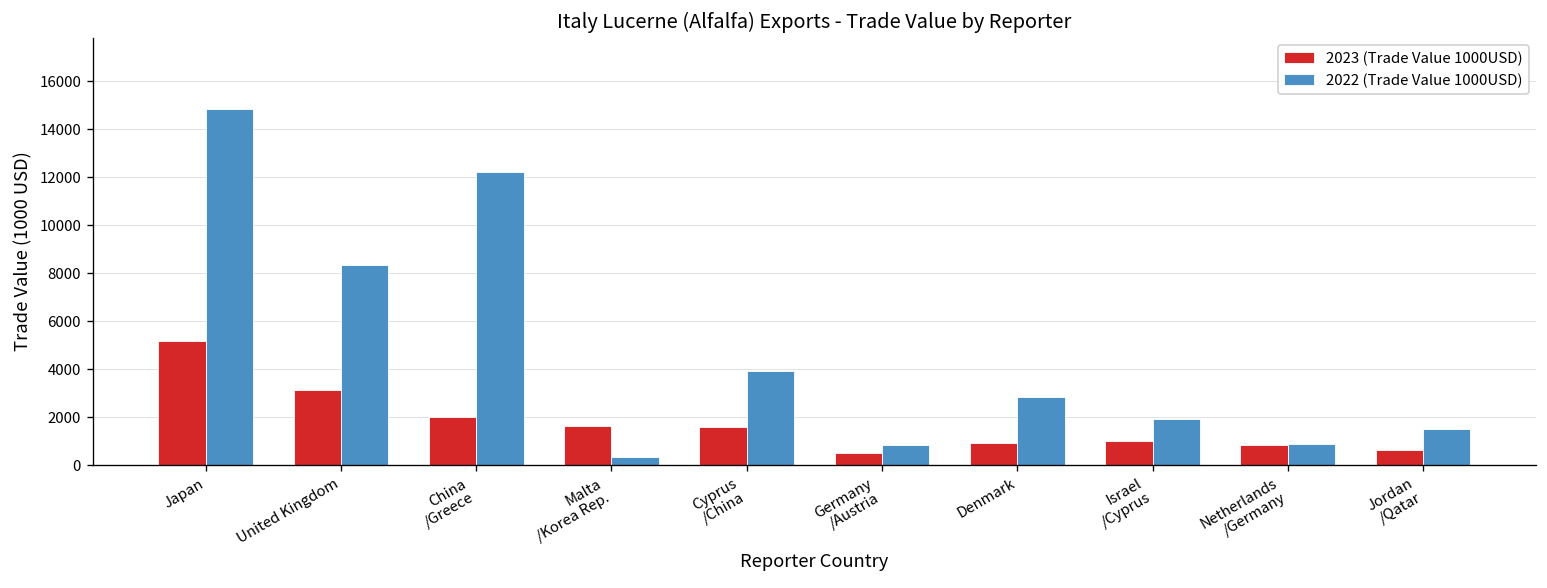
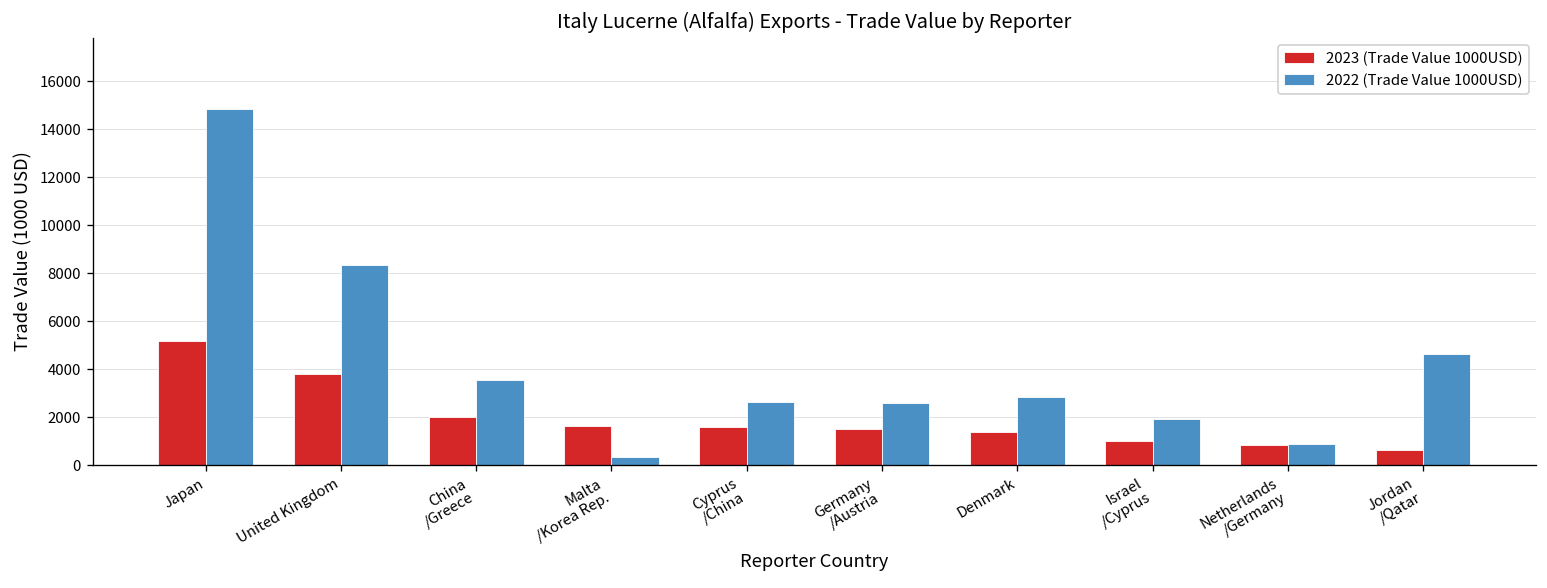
  {
    "2023 (Trade Value 1000USD)": {
      "Japan": 5200,
-     "United Kingdom": 3100,
+     "United Kingdom": 3800,
      "China /Greece": 2000,
      "Malta /Korea Rep.": 1600,
      "Cyprus /China": 1600,
-     "Germany /Austria": 500,
-     "Denmark": 900,
+     "Germany /Austria": 1500,
+     "Denmark": 1400,
      "Israel /Cyprus": 1000,
      "Netherlands /Germany": 800,
      "Jordan /Qatar": 600
    },
    "2022 (Trade Value 1000USD)": {
      "Japan": 14800,
      "United Kingdom": 8300,
-     "China /Greece": 12200,
+     "China /Greece": 3500,
      "Malta /Korea Rep.": 300,
-     "Cyprus /China": 3900,
-     "Germany /Austria": 800,
+     "Cyprus /China": 2700,
+     "Germany /Austria": 2600,
      "Denmark": 2800,
      "Israel /Cyprus": 1900,
      "Netherlands /Germany": 900,
-     "Jordan /Qatar": 1500
+     "Jordan /Qatar": 4600
    }
  }
